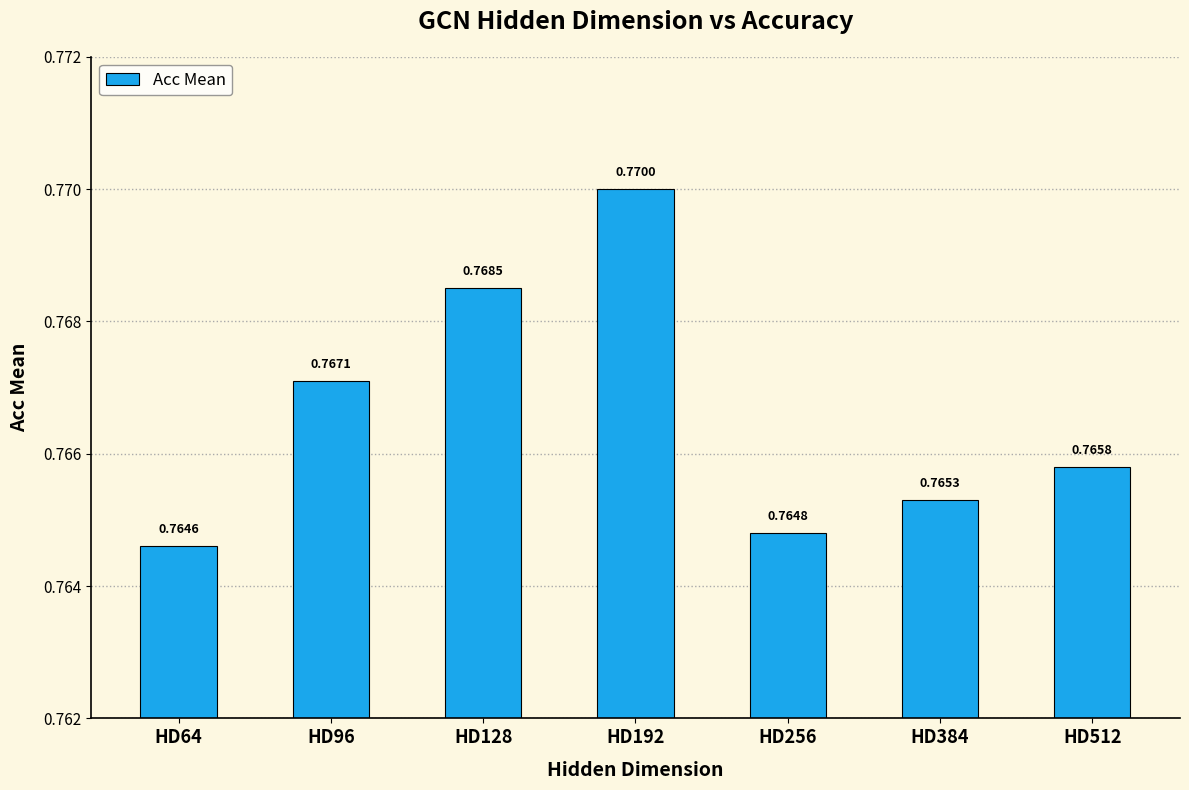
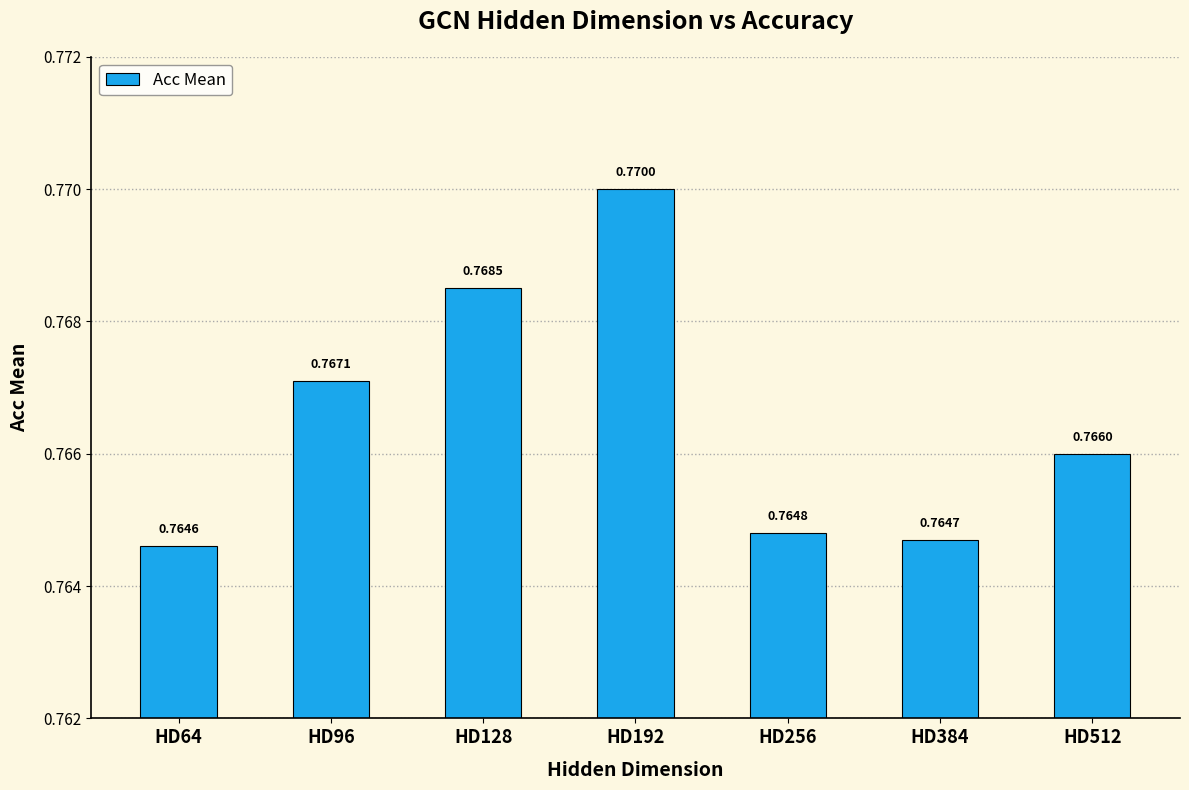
  {
    "HD64": 0.7646,
    "HD96": 0.7671,
    "HD128": 0.7685,
    "HD192": 0.7700,
    "HD256": 0.7648,
-   "HD384": 0.7653,
-   "HD512": 0.7658
+   "HD384": 0.7647,
+   "HD512": 0.7660
  }
